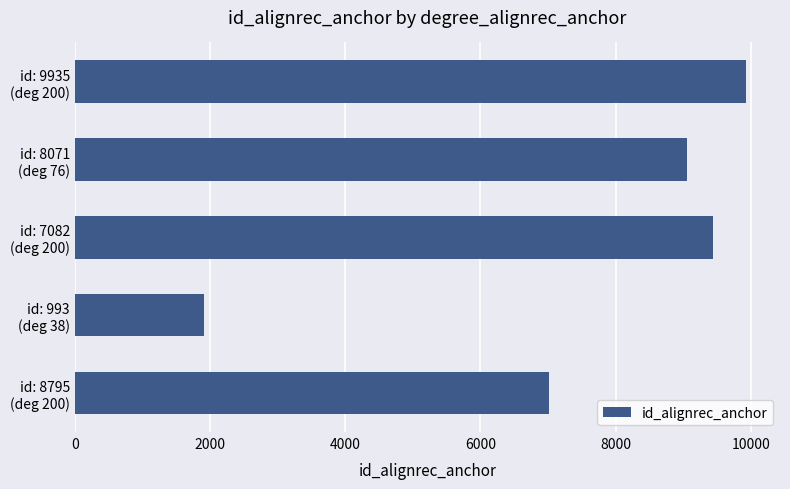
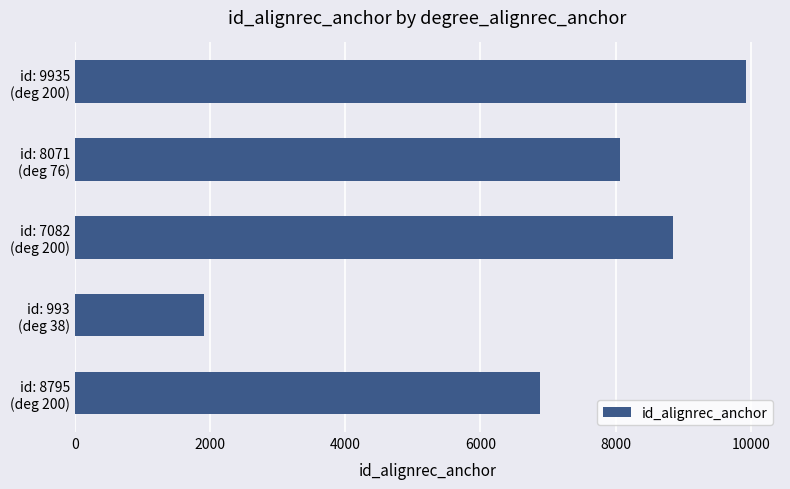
  {
    "id: 9935 (deg 200)": 9900,
-   "id: 8071 (deg 76)": 9100,
-   "id: 7082 (deg 200)": 9400,
+   "id: 8071 (deg 76)": 8100,
+   "id: 7082 (deg 200)": 8800,
    "id: 993 (deg 38)": 1900,
-   "id: 8795 (deg 200)": 7000
+   "id: 8795 (deg 200)": 6900
  }
